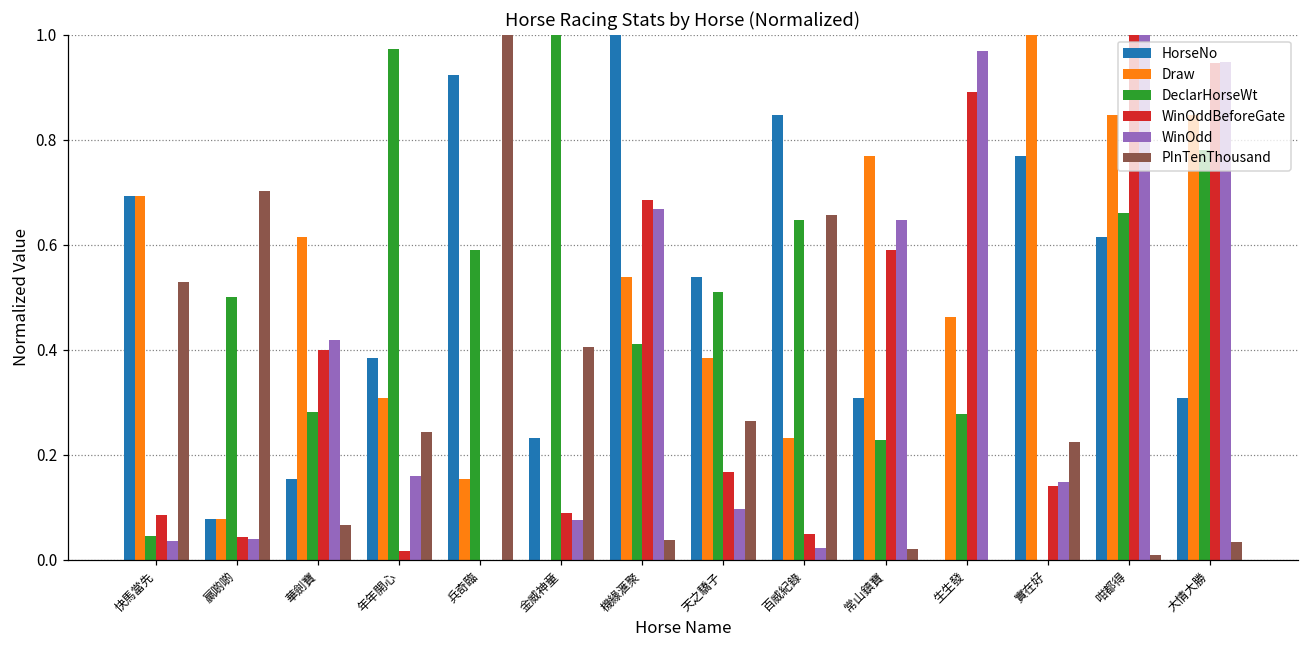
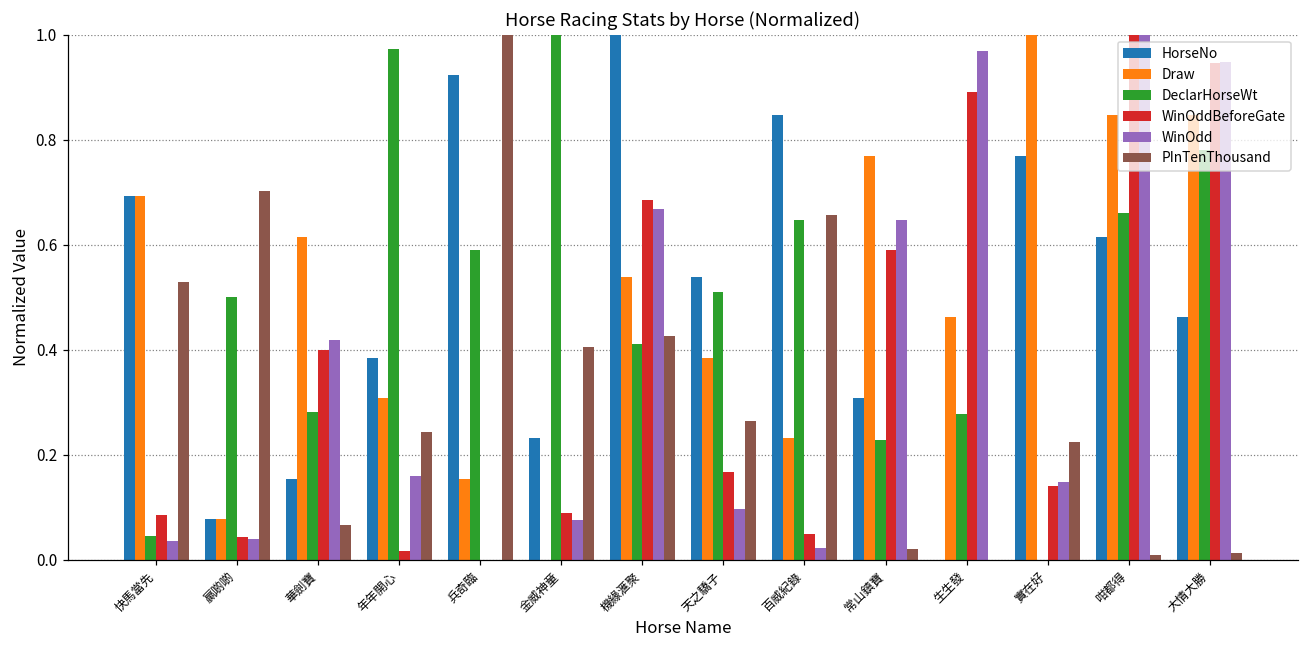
  {
    "HorseNo": {
      "快馬當先": 0.69,
      "贏啲啲": 0.08,
      "華劍寶": 0.15,
      "年年開心": 0.38,
      "兵奇臨": 0.92,
      "金威神童": 0.23,
      "機緣滙聚": 1.00,
      "天之驕子": 0.54,
      "百威紀錄": 0.85,
      "常山鎮寶": 0.31,
      "生生發": 0.00,
      "實在好": 0.77,
      "咁都得": 0.62,
-     "大情大勝": 0.31
+     "大情大勝": 0.46
    },
    "Draw": {
      "快馬當先": 0.69,
      "贏啲啲": 0.08,
      "華劍寶": 0.62,
      "年年開心": 0.31,
      "兵奇臨": 0.15,
      "金威神童": 0.00,
      "機緣滙聚": 0.54,
      "天之驕子": 0.38,
      "百威紀錄": 0.23,
      "常山鎮寶": 0.77,
      "生生發": 0.46,
      "實在好": 1.00,
      "咁都得": 0.85
    },
    "DeclarHorseWt": {
      "快馬當先": 0.04,
      "贏啲啲": 0.50,
      "華劍寶": 0.28,
      "年年開心": 0.97,
      "兵奇臨": 0.59,
      "金威神童": 1.00,
      "機緣滙聚": 0.41,
      "天之驕子": 0.51,
      "百威紀錄": 0.65,
      "常山鎮寶": 0.23,
      "生生發": 0.28,
      "實在好": 0.00,
      "咁都得": 0.66
    },
    "WinOddBeforeGate": {
      "快馬當先": 0.08,
      "贏啲啲": 0.04,
      "華劍寶": 0.40,
      "年年開心": 0.02,
      "兵奇臨": 0.00,
      "金威神童": 0.09,
      "機緣滙聚": 0.69,
      "天之驕子": 0.17,
      "百威紀錄": 0.05,
      "常山鎮寶": 0.59,
      "生生發": 0.89,
      "實在好": 0.14,
      "咁都得": 1.00
    },
    "WinOdd": {
      "快馬當先": 0.04,
      "贏啲啲": 0.04,
      "華劍寶": 0.42,
      "年年開心": 0.16,
      "兵奇臨": 0.00,
      "金威神童": 0.08,
      "機緣滙聚": 0.67,
      "天之驕子": 0.10,
      "百威紀錄": 0.02,
      "常山鎮寶": 0.65,
      "生生發": 0.97,
      "實在好": 0.15,
      "咁都得": 1.00
    },
    "PInTenThousand": {
      "快馬當先": 0.53,
      "贏啲啲": 0.70,
      "華劍寶": 0.07,
      "年年開心": 0.24,
      "兵奇臨": 1.00,
      "金威神童": 0.40,
-     "機緣滙聚": 0.04,
+     "機緣滙聚": 0.43,
      "天之驕子": 0.26,
      "百威紀錄": 0.66,
      "常山鎮寶": 0.02,
      "生生發": 0.00,
      "實在好": 0.22,
      "咁都得": 0.01,
-     "大情大勝": 0.03
+     "大情大勝": 0.01
    }
  }
